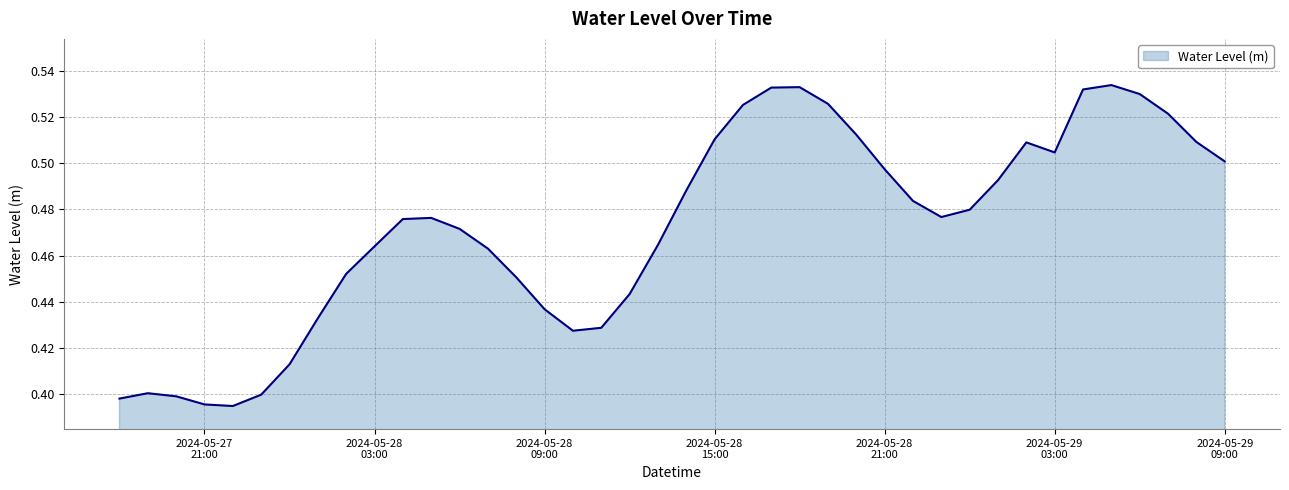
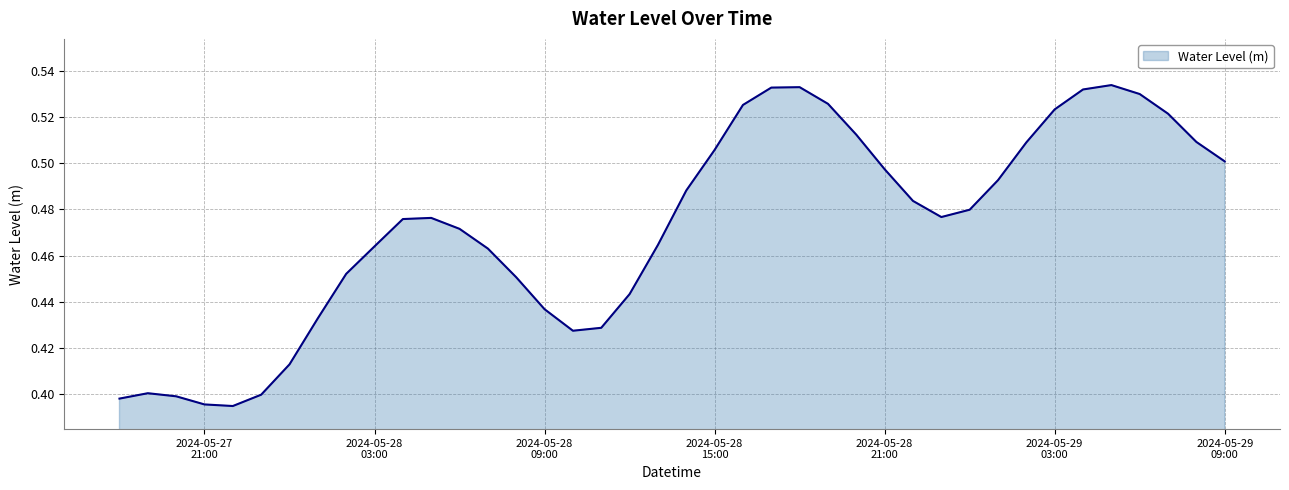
  {
    "2024-05-27 21:00": 0.396,
    "2024-05-28 03:00": 0.464,
    "2024-05-28 09:00": 0.437,
-   "2024-05-28 15:00": 0.510,
+   "2024-05-28 15:00": 0.506,
    "2024-05-28 21:00": 0.497,
-   "2024-05-29 03:00": 0.505,
+   "2024-05-29 03:00": 0.523,
    "2024-05-29 09:00": 0.501
  }
